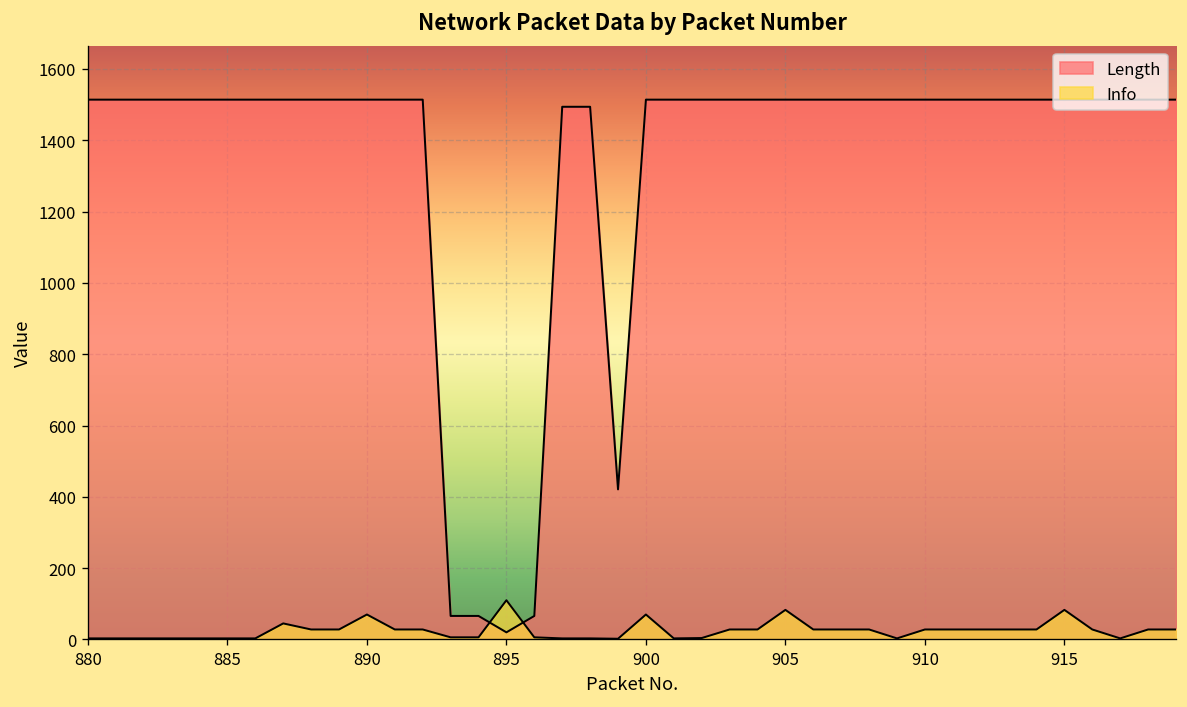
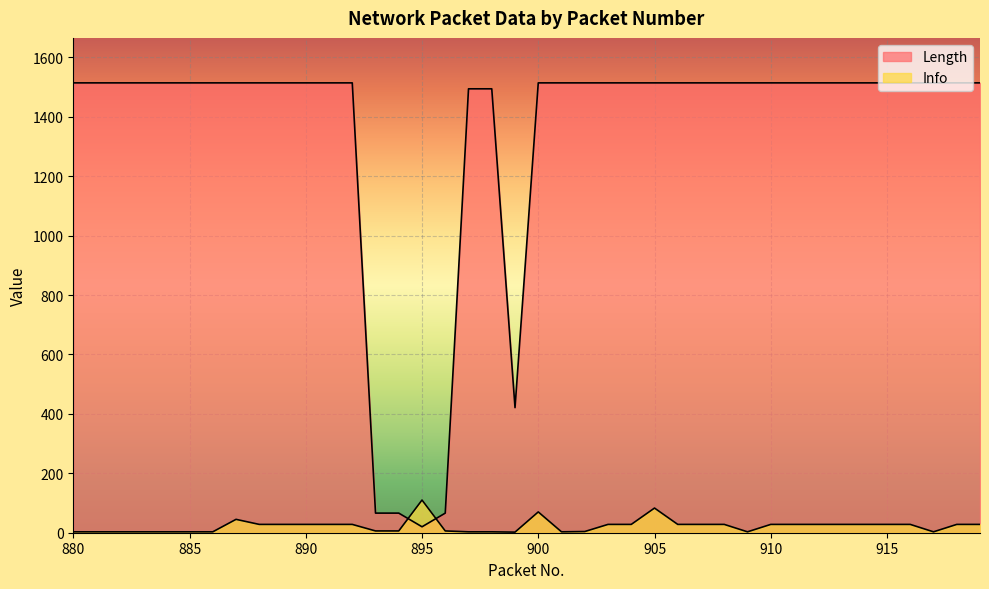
  {
    "Length": {
      "880": 1510,
      "885": 1510,
      "890": 1510,
      "895": 20,
      "900": 1510,
      "905": 1510,
      "910": 1510
    },
    "Info": {
      "880": 0,
      "885": 0,
-     "890": 70,
+     "890": 30,
      "895": 110,
      "900": 70,
      "905": 80,
      "910": 30,
-     "915": 80
+     "915": 30
    }
  }
